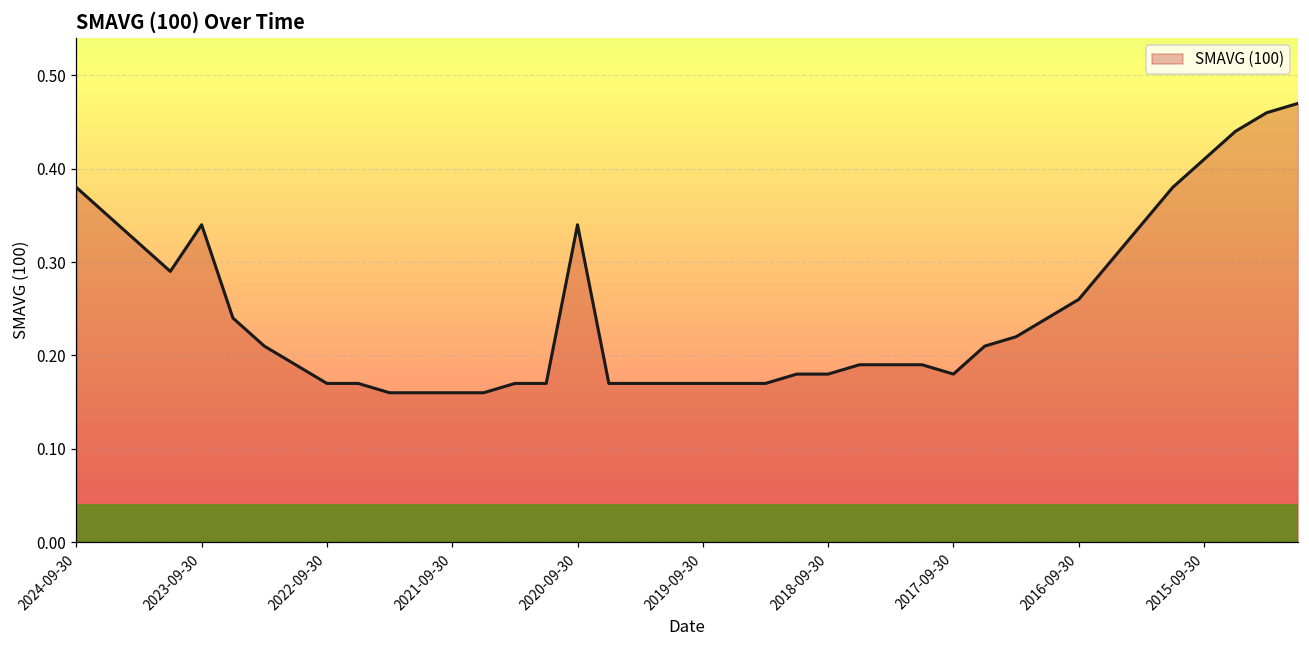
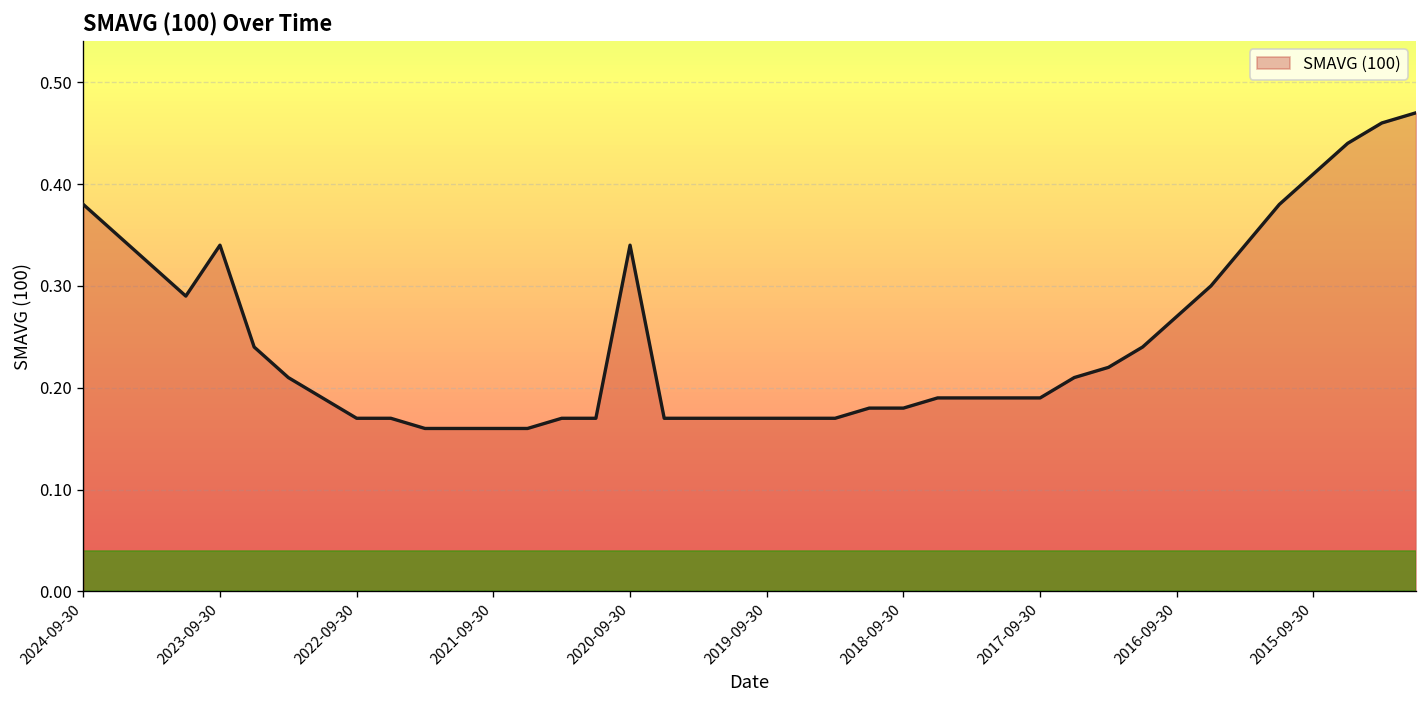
  {
    "2024-09-30": 0.38,
    "2023-09-30": 0.34,
    "2022-09-30": 0.17,
    "2021-09-30": 0.16,
    "2020-09-30": 0.34,
    "2019-09-30": 0.17,
    "2018-09-30": 0.18,
-   "2017-09-30": 0.18,
-   "2016-09-30": 0.26,
+   "2017-09-30": 0.19,
+   "2016-09-30": 0.27,
    "2015-09-30": 0.41
  }
